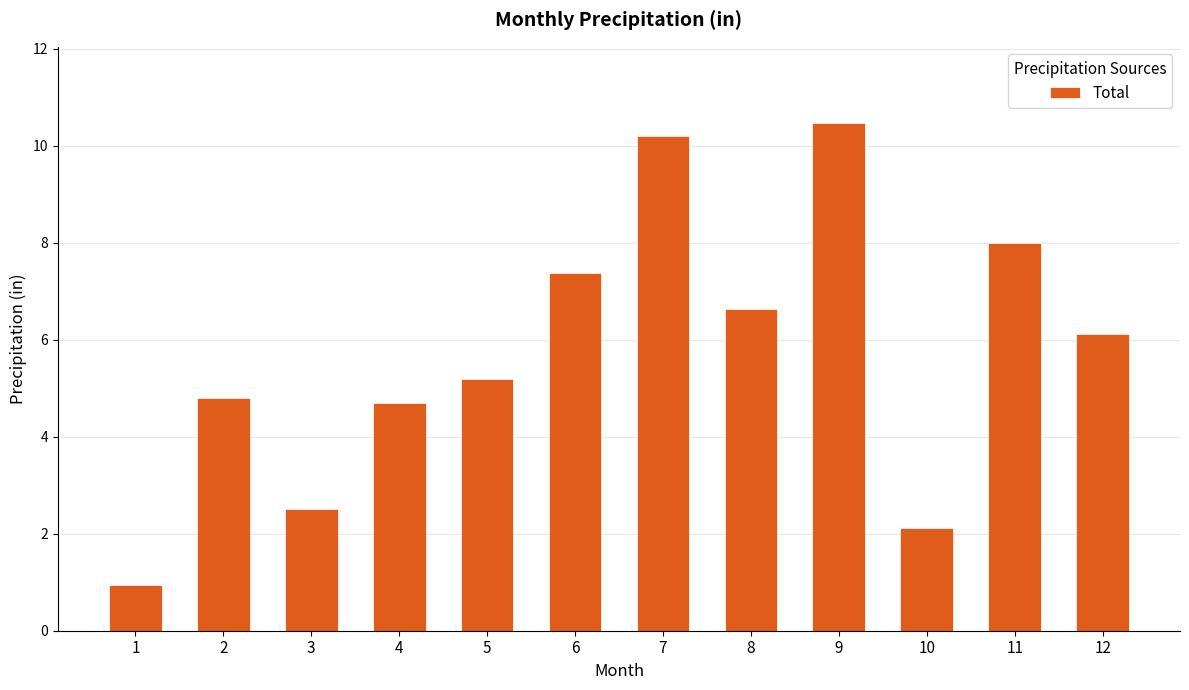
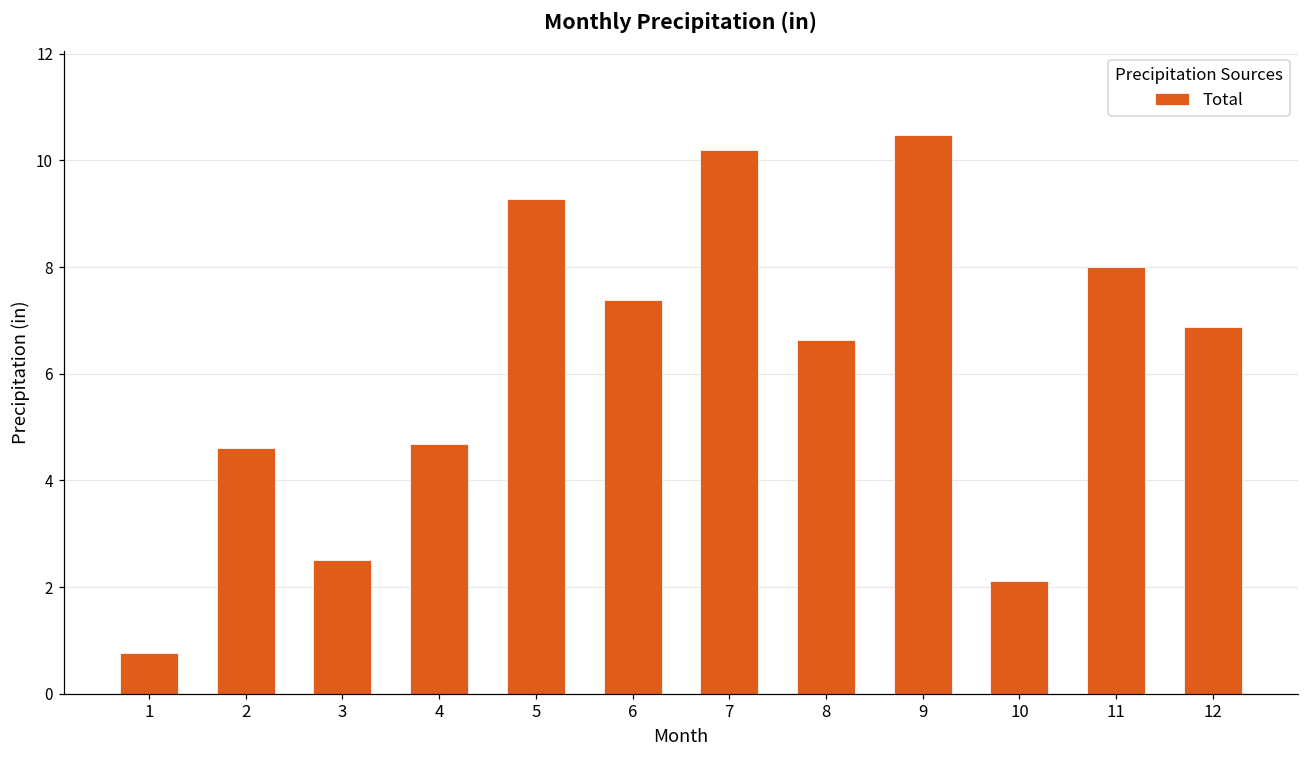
  {
-   "1": 0.9,
-   "2": 4.8,
+   "1": 0.8,
+   "2": 4.6,
    "3": 2.5,
    "4": 4.7,
-   "5": 5.2,
+   "5": 9.3,
    "6": 7.4,
    "7": 10.2,
    "8": 6.6,
    "9": 10.5,
    "10": 2.1,
    "11": 8.0,
-   "12": 6.1
+   "12": 6.9
  }
